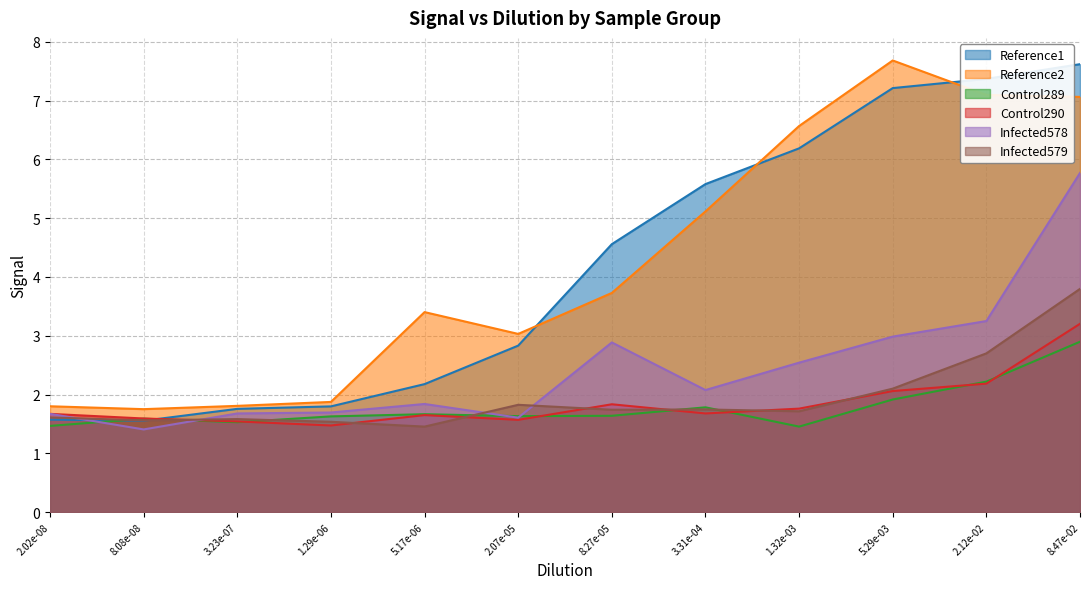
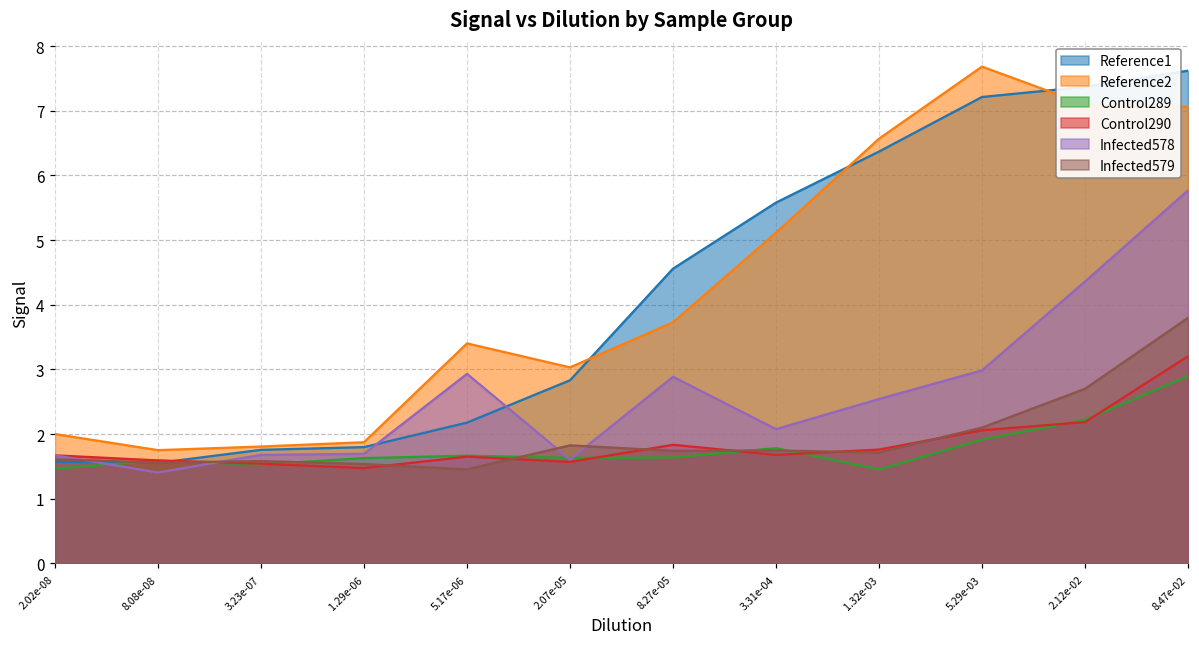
  {
    "Reference1": {
      "3.23e-07": 1.8,
      "1.29e-06": 1.8,
      "5.17e-06": 2.2,
      "2.07e-05": 2.8,
      "8.27e-05": 4.6,
      "3.31e-04": 5.6,
-     "1.32e-03": 6.2,
+     "1.32e-03": 6.4,
      "5.29e-03": 7.2,
      "8.47e-02": 7.6
    },
    "Reference2": {
-     "2.02e-08": 1.8,
+     "2.02e-08": 2.0,
      "8.08e-08": 1.8,
      "3.23e-07": 1.8,
      "1.29e-06": 1.9,
      "5.17e-06": 3.4,
      "2.07e-05": 3.0,
      "8.27e-05": 3.7,
      "3.31e-04": 5.1,
      "1.32e-03": 6.6,
      "5.29e-03": 7.7,
      "8.47e-02": 7.1
    },
    "Control289": {
      "2.02e-08": 1.5,
      "1.29e-06": 1.6,
      "8.27e-05": 1.6,
      "1.32e-03": 1.5,
      "5.29e-03": 1.9,
      "8.47e-02": 2.9
    },
    "Control290": {
      "1.29e-06": 1.5,
      "8.27e-05": 1.8,
      "3.31e-04": 1.7,
      "1.32e-03": 1.8,
      "8.47e-02": 3.2
    },
    "Infected578": {
      "8.08e-08": 1.4,
      "3.23e-07": 1.7,
      "1.29e-06": 1.7,
-     "5.17e-06": 1.8,
+     "5.17e-06": 2.9,
      "8.27e-05": 2.9,
      "3.31e-04": 2.1,
      "1.32e-03": 2.5,
      "5.29e-03": 3.0,
-     "2.12e-02": 3.3,
+     "2.12e-02": 4.4,
      "8.47e-02": 5.8
    },
    "Infected579": {
      "1.29e-06": 1.5,
      "5.17e-06": 1.5,
      "2.07e-05": 1.8,
      "8.27e-05": 1.7,
      "1.32e-03": 1.7,
      "2.12e-02": 2.7,
      "8.47e-02": 3.8
    }
  }
